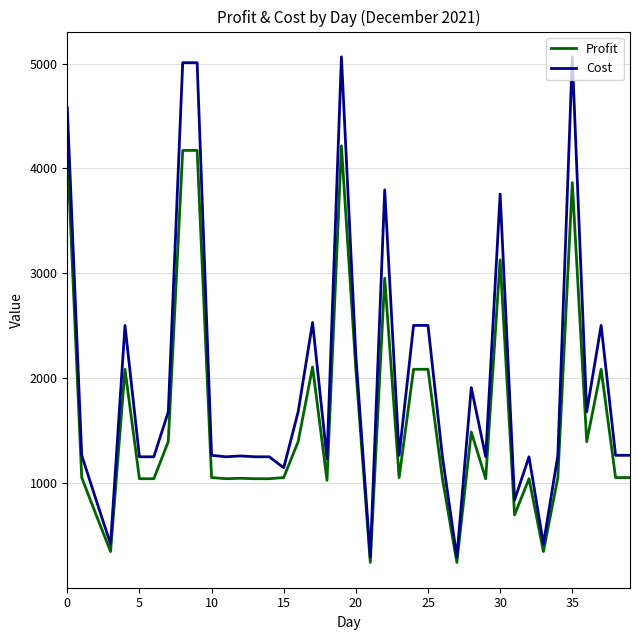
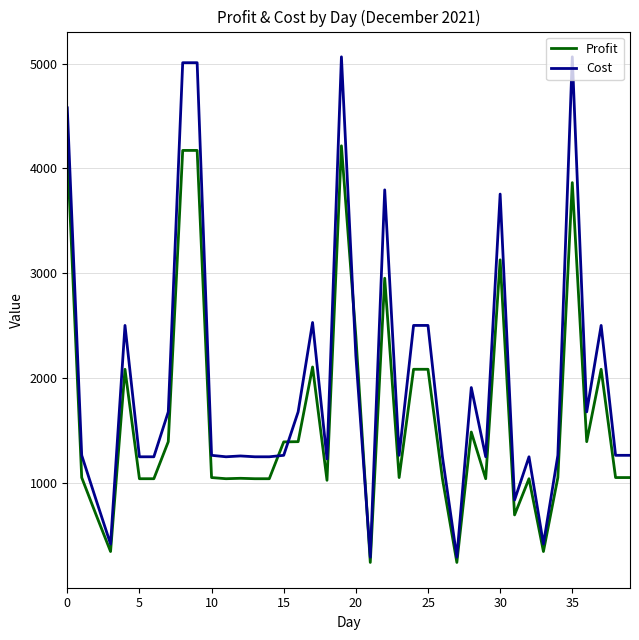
  {
    "Profit": {
      "0": 4170,
-     "15": 1050,
-     "20": 2090,
+     "15": 1390,
+     "20": 2400,
      "25": 2090,
      "30": 3130,
      "35": 3870
    },
    "Cost": {
      "0": 4580,
-     "15": 1150,
+     "15": 1270,
      "20": 2220,
      "25": 2500,
      "30": 3760
    }
  }
